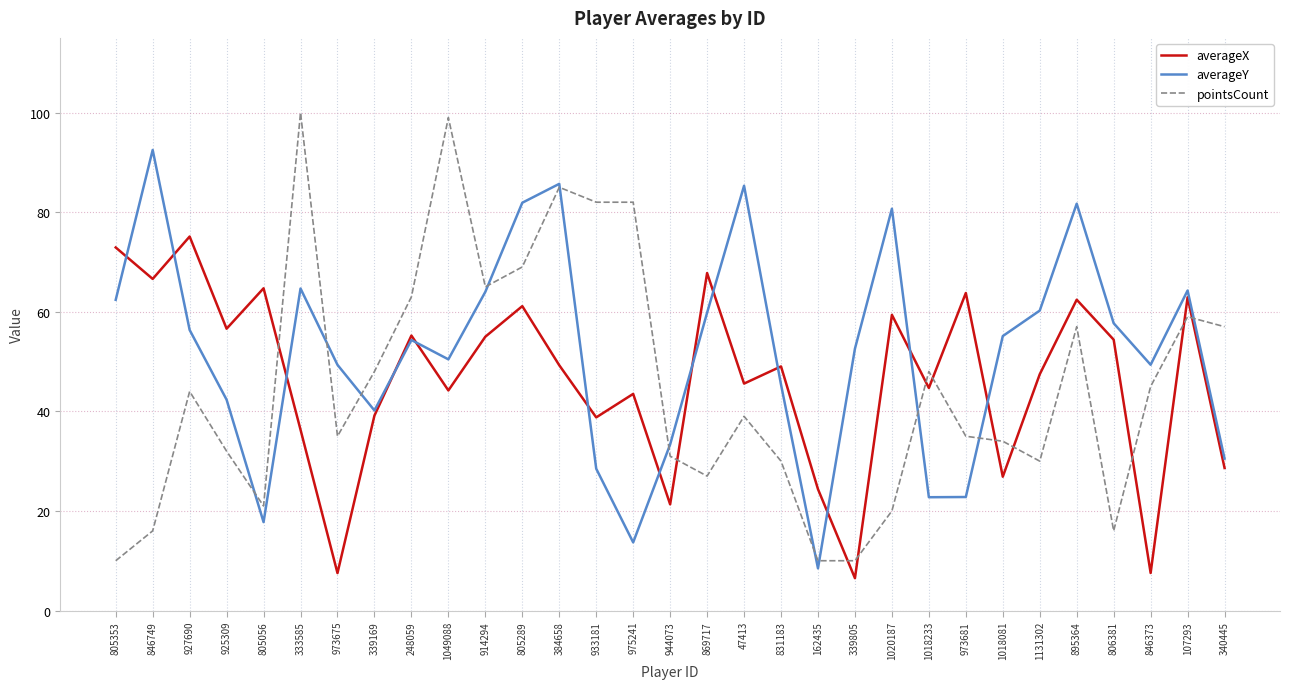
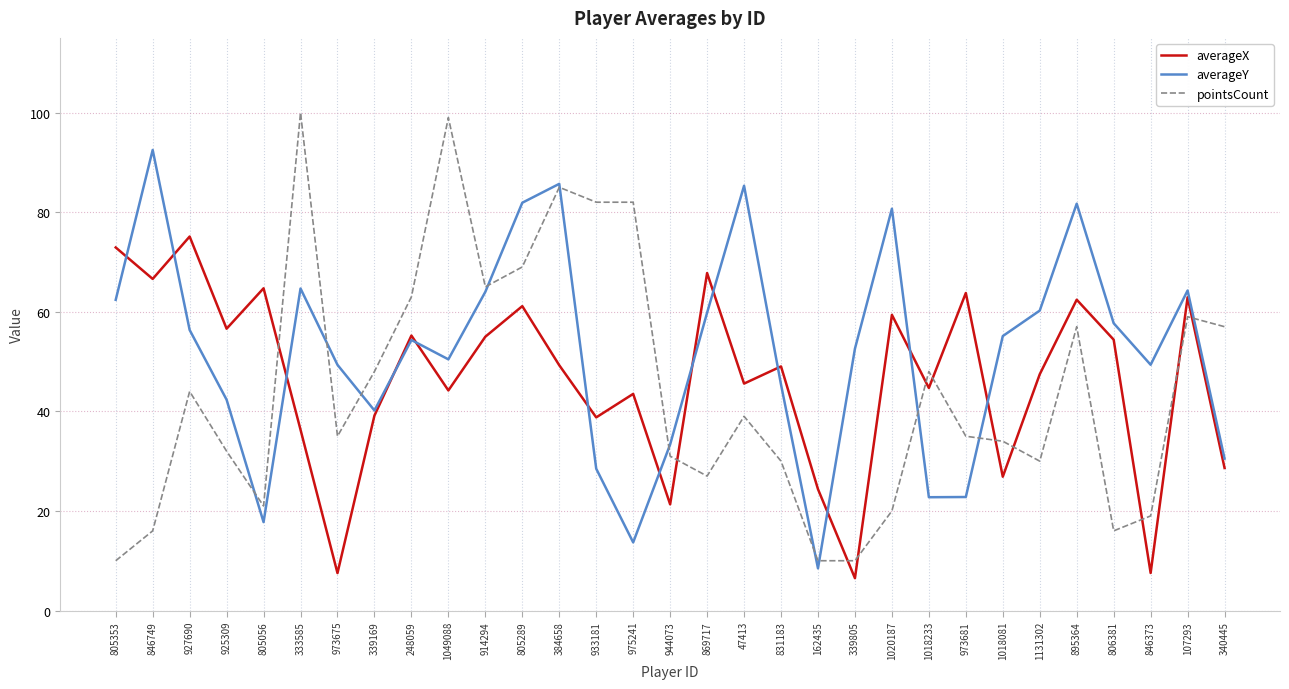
  {
    "averageX": {
      "805353": 73,
      "846749": 67,
      "927690": 75,
      "925309": 57,
      "805056": 65,
      "333585": 36,
      "973675": 8,
      "339169": 39,
      "248059": 55,
      "1049088": 44,
      "914294": 55,
      "805289": 61,
      "384658": 49,
      "933181": 39,
      "975241": 44,
      "944073": 21,
      "869717": 68,
      "47413": 46,
      "831183": 49,
      "162435": 24,
      "339805": 7,
      "1020187": 59,
      "1018233": 45,
      "973681": 64,
      "1018081": 27,
      "1131302": 47,
      "895364": 62,
      "806381": 54,
      "846373": 8,
      "107293": 63,
      "340445": 29
    },
    "averageY": {
      "805353": 62,
      "846749": 92,
      "927690": 56,
      "925309": 42,
      "805056": 18,
      "333585": 65,
      "973675": 49,
      "339169": 40,
      "248059": 54,
      "1049088": 50,
      "914294": 64,
      "805289": 82,
      "384658": 86,
      "933181": 28,
      "975241": 14,
      "944073": 33,
      "869717": 60,
      "47413": 85,
      "831183": 45,
      "162435": 8,
      "339805": 53,
      "1020187": 81,
      "1018233": 23,
      "973681": 23,
      "1018081": 55,
      "1131302": 60,
      "895364": 82,
      "806381": 58,
      "846373": 49,
      "107293": 64,
      "340445": 31
    },
    "pointsCount": {
      "805353": 10,
      "846749": 16,
      "927690": 44,
      "925309": 32,
      "805056": 21,
      "333585": 100,
      "973675": 35,
      "339169": 48,
      "248059": 63,
      "1049088": 99,
      "914294": 65,
      "805289": 69,
      "384658": 85,
      "933181": 82,
      "975241": 82,
      "944073": 31,
      "869717": 27,
      "47413": 39,
      "831183": 30,
      "162435": 10,
      "339805": 10,
      "1020187": 20,
      "1018233": 48,
      "973681": 35,
      "1018081": 34,
      "1131302": 30,
      "895364": 57,
      "806381": 16,
-     "846373": 45,
+     "846373": 19,
      "107293": 59,
      "340445": 57
    }
  }
